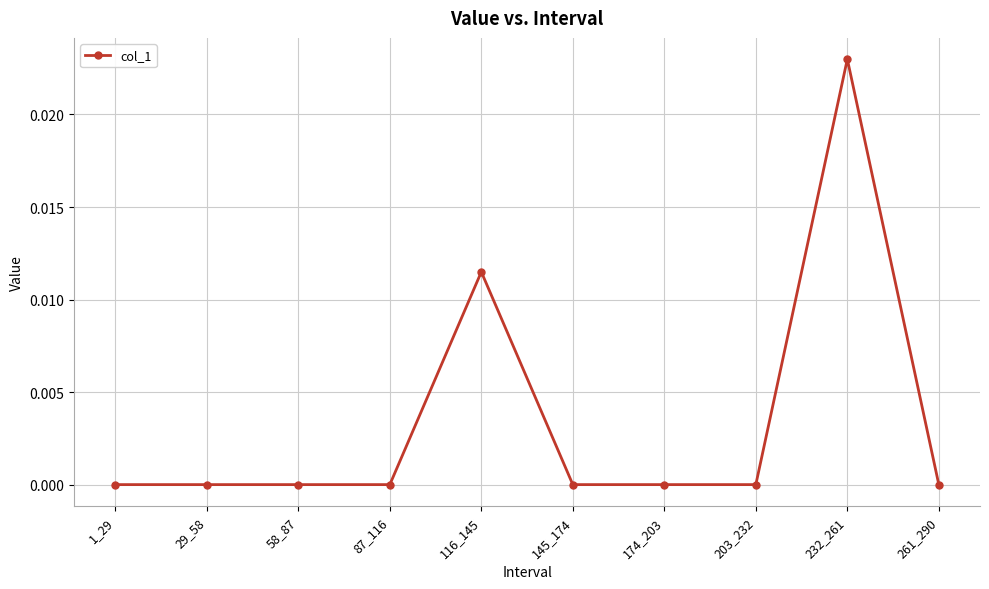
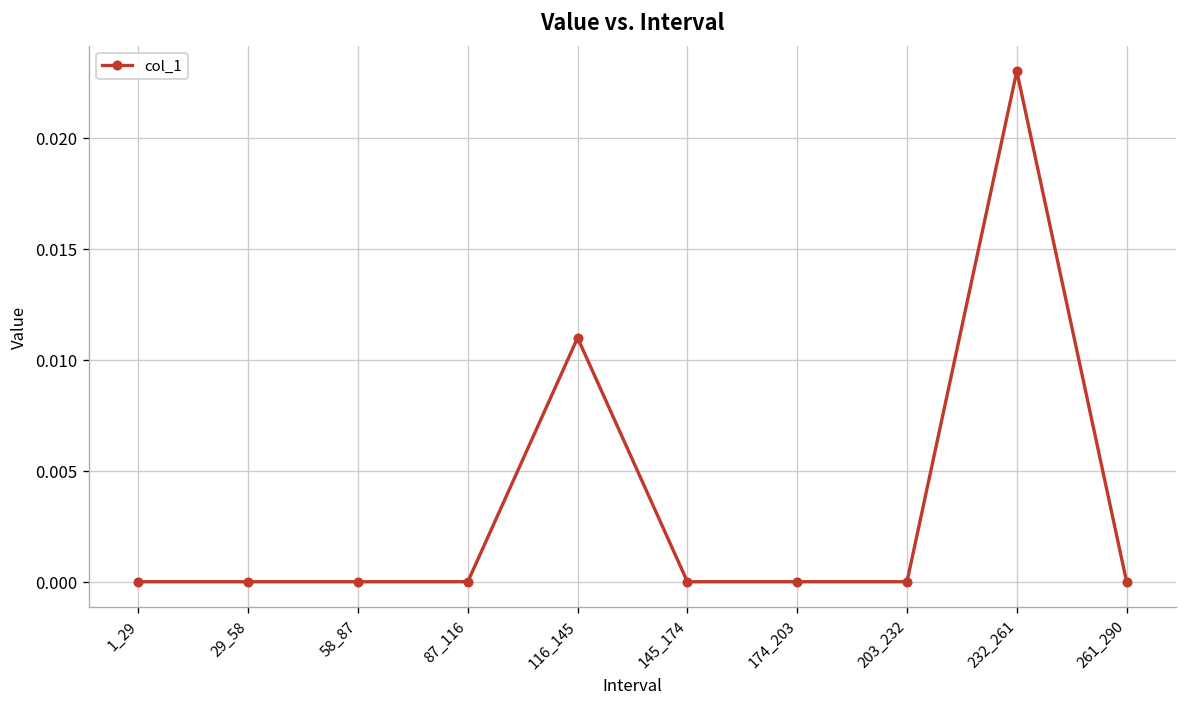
  {
    "1_29": 0.0000,
    "29_58": 0.0000,
    "58_87": 0.0000,
    "87_116": 0.0000,
-   "116_145": 0.0115,
+   "116_145": 0.0110,
    "145_174": 0.0000,
    "174_203": 0.0000,
    "203_232": 0.0000,
    "232_261": 0.0230,
    "261_290": 0.0000
  }
